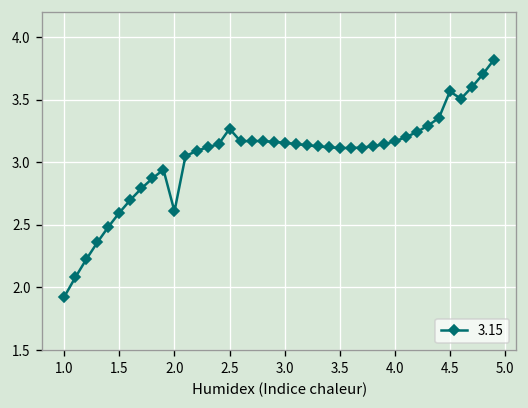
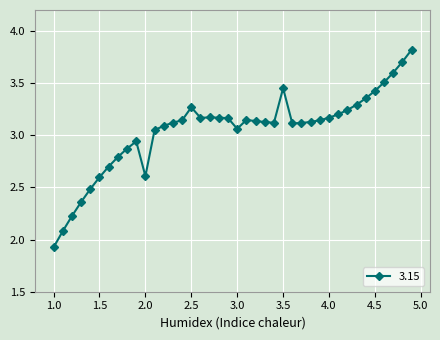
  {
    "1.0": 1.93,
    "1.5": 2.60,
    "2.0": 2.61,
    "2.5": 3.27,
-   "3.0": 3.16,
-   "3.5": 3.11,
+   "3.0": 3.06,
+   "3.5": 3.45,
    "4.0": 3.17,
-   "4.5": 3.57
+   "4.5": 3.42
  }
